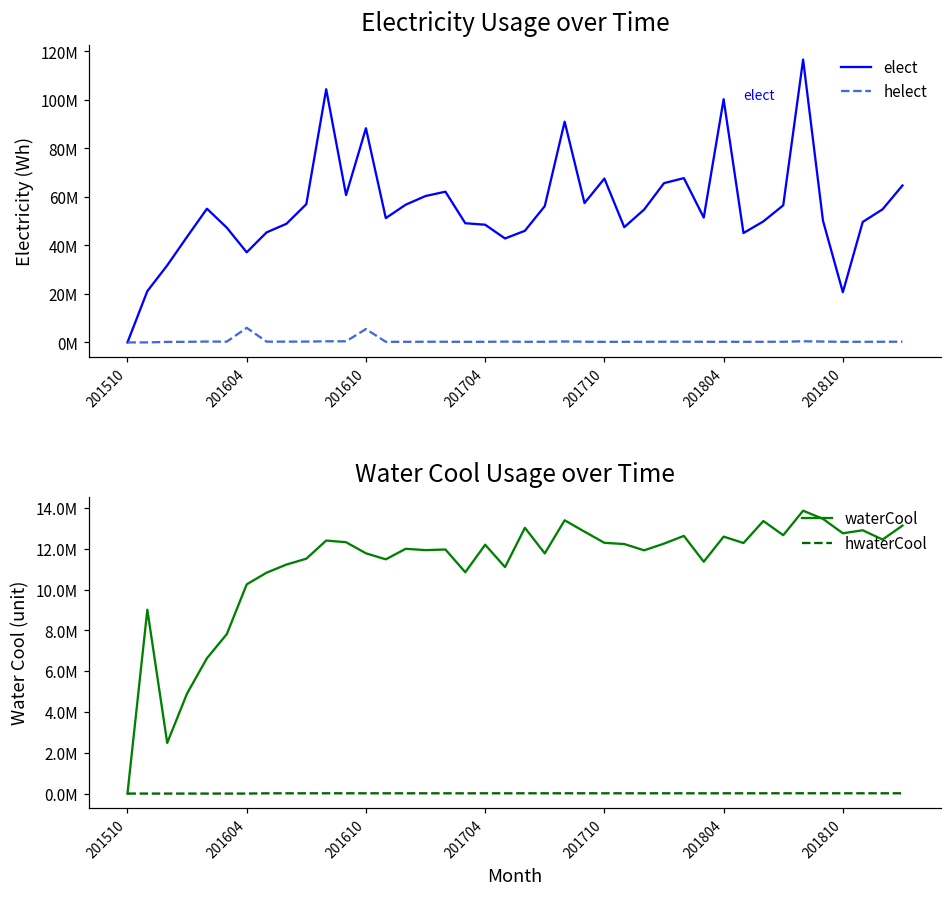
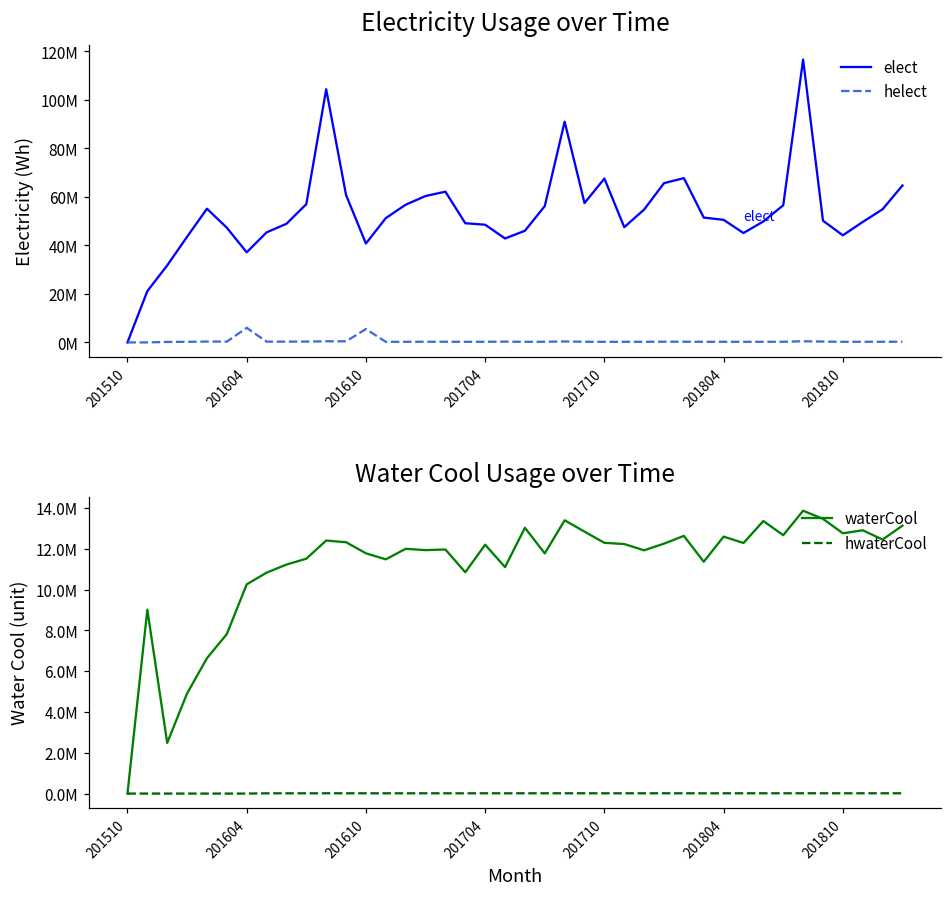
  {
    "Electricity Usage over Time": {
      "elect": {
        "201604": 37000000,
-       "201610": 88000000,
+       "201610": 41000000,
        "201704": 49000000,
        "201710": 68000000,
-       "201804": 100000000,
-       "201810": 21000000
+       "201804": 51000000,
+       "201810": 44000000
      },
      "helect": {
        "201604": 6000000,
        "201610": 6000000,
        "201704": 0,
        "201710": 0,
        "201804": 0,
        "201810": 0
      }
    }
  }
